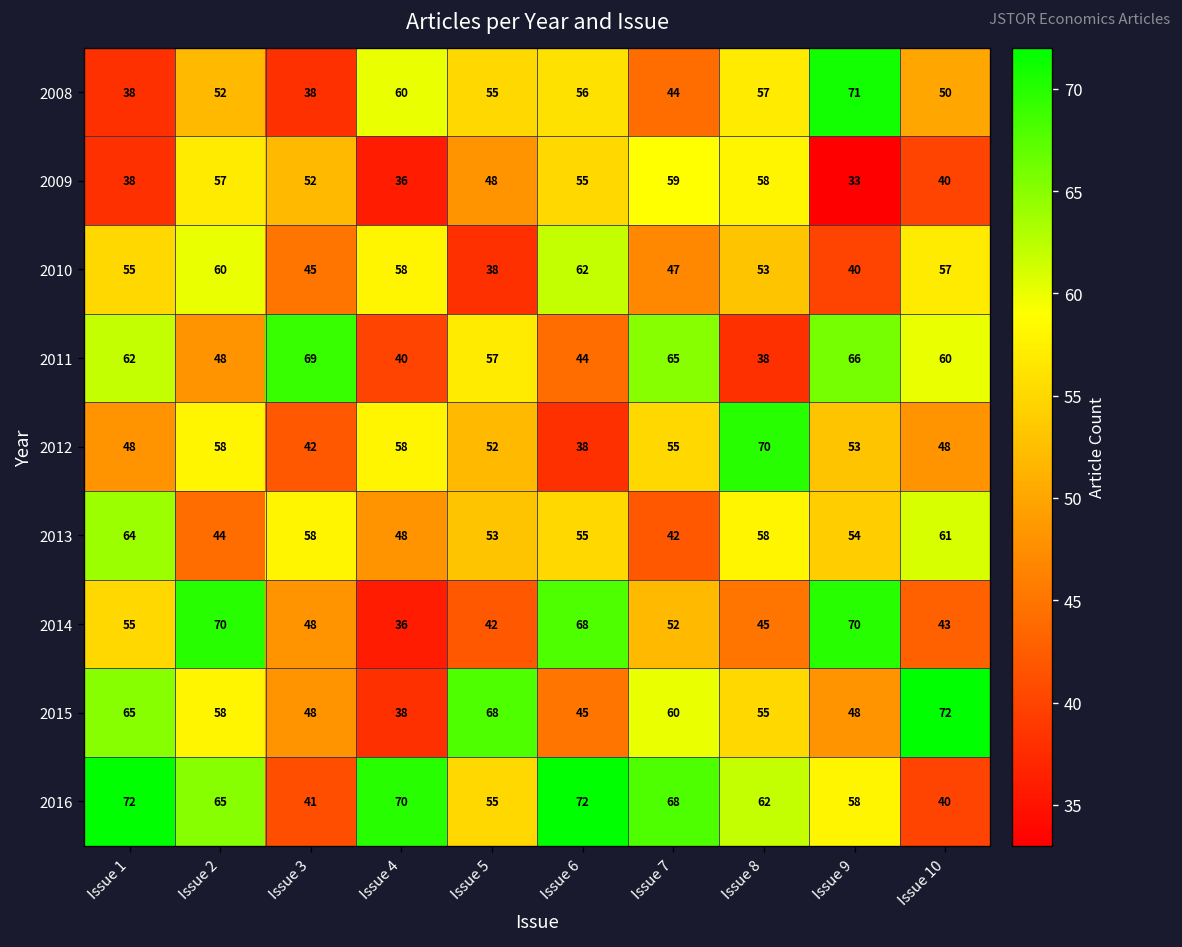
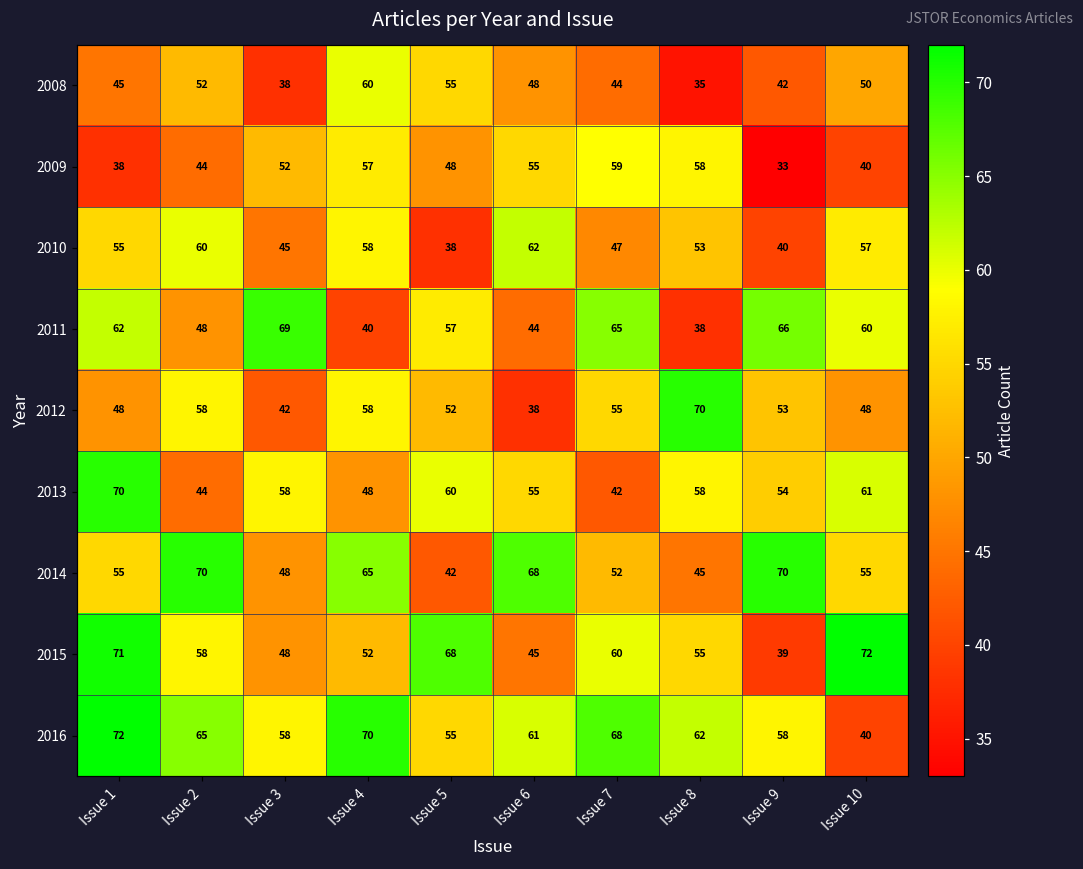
  {
    "2008": {
-     "Issue 1": 38,
+     "Issue 1": 45,
      "Issue 2": 52,
      "Issue 3": 38,
      "Issue 4": 60,
      "Issue 5": 55,
-     "Issue 6": 56,
+     "Issue 6": 48,
      "Issue 7": 44,
-     "Issue 8": 57,
-     "Issue 9": 71,
+     "Issue 8": 35,
+     "Issue 9": 42,
      "Issue 10": 50
    },
    "2009": {
      "Issue 1": 38,
-     "Issue 2": 57,
+     "Issue 2": 44,
      "Issue 3": 52,
-     "Issue 4": 36,
+     "Issue 4": 57,
      "Issue 5": 48,
      "Issue 6": 55,
      "Issue 7": 59,
      "Issue 8": 58,
      "Issue 9": 33,
      "Issue 10": 40
    },
    "2010": {
      "Issue 1": 55,
      "Issue 2": 60,
      "Issue 3": 45,
      "Issue 4": 58,
      "Issue 5": 38,
      "Issue 6": 62,
      "Issue 7": 47,
      "Issue 8": 53,
      "Issue 9": 40,
      "Issue 10": 57
    },
    "2011": {
      "Issue 1": 62,
      "Issue 2": 48,
      "Issue 3": 69,
      "Issue 4": 40,
      "Issue 5": 57,
      "Issue 6": 44,
      "Issue 7": 65,
      "Issue 8": 38,
      "Issue 9": 66,
      "Issue 10": 60
    },
    "2012": {
      "Issue 1": 48,
      "Issue 2": 58,
      "Issue 3": 42,
      "Issue 4": 58,
      "Issue 5": 52,
      "Issue 6": 38,
      "Issue 7": 55,
      "Issue 8": 70,
      "Issue 9": 53,
      "Issue 10": 48
    },
    "2013": {
-     "Issue 1": 64,
+     "Issue 1": 70,
      "Issue 2": 44,
      "Issue 3": 58,
      "Issue 4": 48,
-     "Issue 5": 53,
+     "Issue 5": 60,
      "Issue 6": 55,
      "Issue 7": 42,
      "Issue 8": 58,
      "Issue 9": 54,
      "Issue 10": 61
    },
    "2014": {
      "Issue 1": 55,
      "Issue 2": 70,
      "Issue 3": 48,
-     "Issue 4": 36,
+     "Issue 4": 65,
      "Issue 5": 42,
      "Issue 6": 68,
      "Issue 7": 52,
      "Issue 8": 45,
      "Issue 9": 70,
-     "Issue 10": 43
+     "Issue 10": 55
    },
    "2015": {
-     "Issue 1": 65,
+     "Issue 1": 71,
      "Issue 2": 58,
      "Issue 3": 48,
-     "Issue 4": 38,
+     "Issue 4": 52,
      "Issue 5": 68,
      "Issue 6": 45,
      "Issue 7": 60,
      "Issue 8": 55,
-     "Issue 9": 48,
+     "Issue 9": 39,
      "Issue 10": 72
    },
    "2016": {
      "Issue 1": 72,
      "Issue 2": 65,
-     "Issue 3": 41,
+     "Issue 3": 58,
      "Issue 4": 70,
      "Issue 5": 55,
-     "Issue 6": 72,
+     "Issue 6": 61,
      "Issue 7": 68,
      "Issue 8": 62,
      "Issue 9": 58,
      "Issue 10": 40
    }
  }
